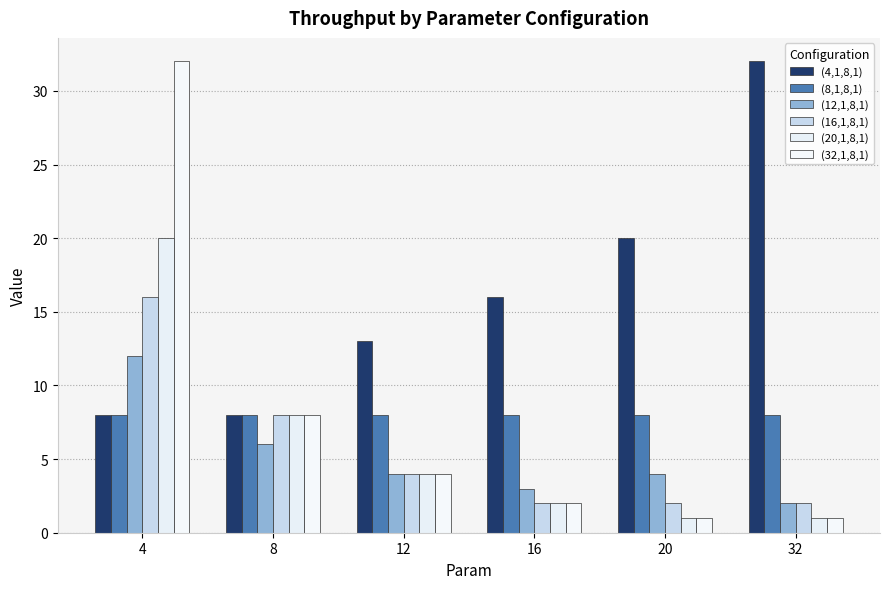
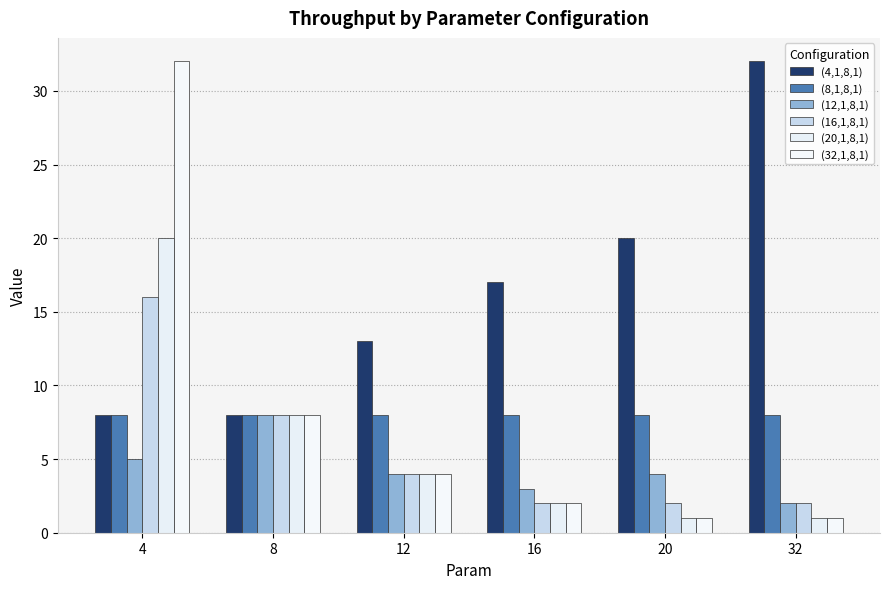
  {
    "(4,1,8,1)": {
      "4": 8,
      "8": 8,
      "12": 13,
-     "16": 16,
+     "16": 17,
      "20": 20,
      "32": 32
    },
    "(8,1,8,1)": {
      "4": 8,
      "8": 8,
      "12": 8,
      "16": 8,
      "20": 8,
      "32": 8
    },
    "(12,1,8,1)": {
-     "4": 12,
-     "8": 6,
+     "4": 5,
+     "8": 8,
      "12": 4,
      "16": 3,
      "20": 4,
      "32": 2
    }
  }
